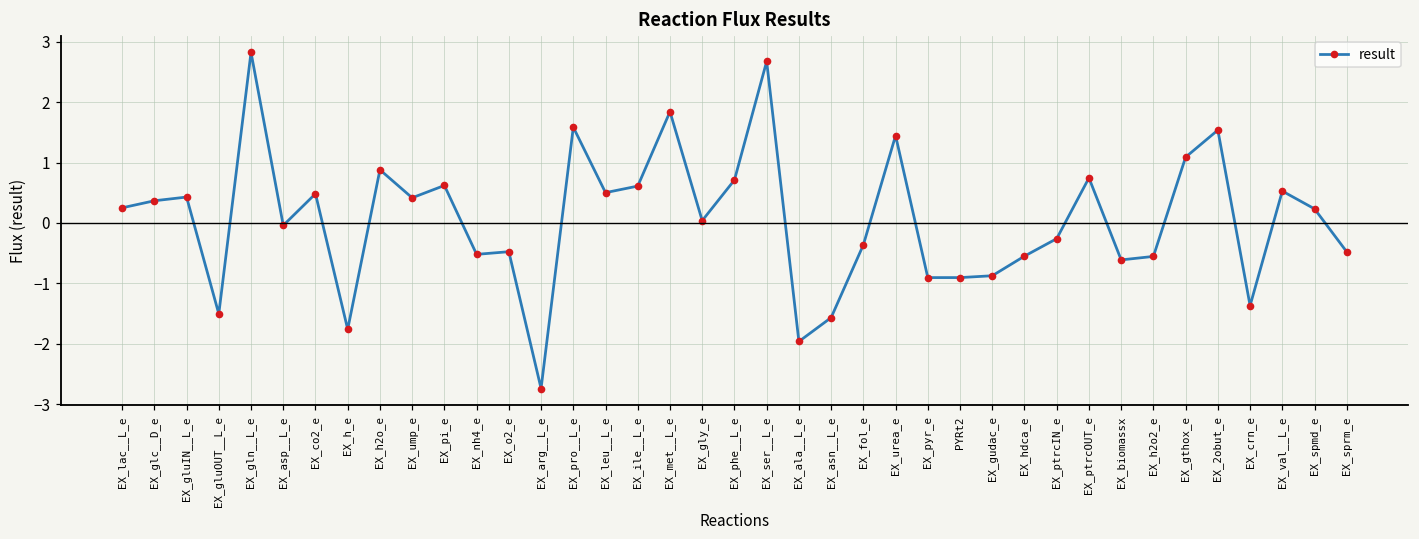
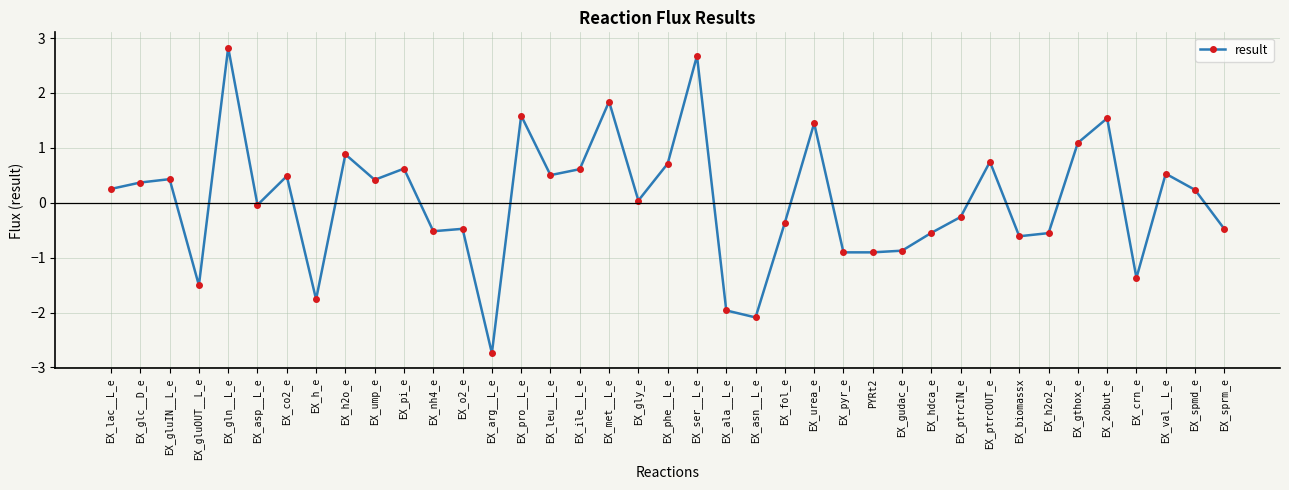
  {
    "EX_lac__L_e": 0.3,
    "EX_glc__D_e": 0.4,
    "EX_gluIN__L_e": 0.4,
    "EX_gluOUT__L_e": -1.5,
    "EX_gln__L_e": 2.8,
    "EX_asp__L_e": 0.0,
    "EX_co2_e": 0.5,
    "EX_h_e": -1.8,
    "EX_h2o_e": 0.9,
    "EX_ump_e": 0.4,
    "EX_pi_e": 0.6,
    "EX_nh4_e": -0.5,
    "EX_o2_e": -0.5,
    "EX_arg__L_e": -2.7,
    "EX_pro__L_e": 1.6,
    "EX_leu__L_e": 0.5,
    "EX_ile__L_e": 0.6,
    "EX_met__L_e": 1.8,
    "EX_gly_e": 0.0,
    "EX_phe__L_e": 0.7,
    "EX_ser__L_e": 2.7,
    "EX_ala__L_e": -2.0,
-   "EX_asn__L_e": -1.6,
+   "EX_asn__L_e": -2.1,
    "EX_fol_e": -0.4,
    "EX_urea_e": 1.4,
    "EX_pyr_e": -0.9,
    "PYRt2": -0.9,
    "EX_gudac_e": -0.9,
    "EX_hdca_e": -0.5,
    "EX_ptrcIN_e": -0.3,
    "EX_ptrcOUT_e": 0.7,
    "EX_biomassx": -0.6,
    "EX_h2o2_e": -0.6,
    "EX_gthox_e": 1.1,
    "EX_2obut_e": 1.5,
    "EX_crn_e": -1.4,
    "EX_val__L_e": 0.5,
    "EX_spmd_e": 0.2,
    "EX_sprm_e": -0.5
  }
